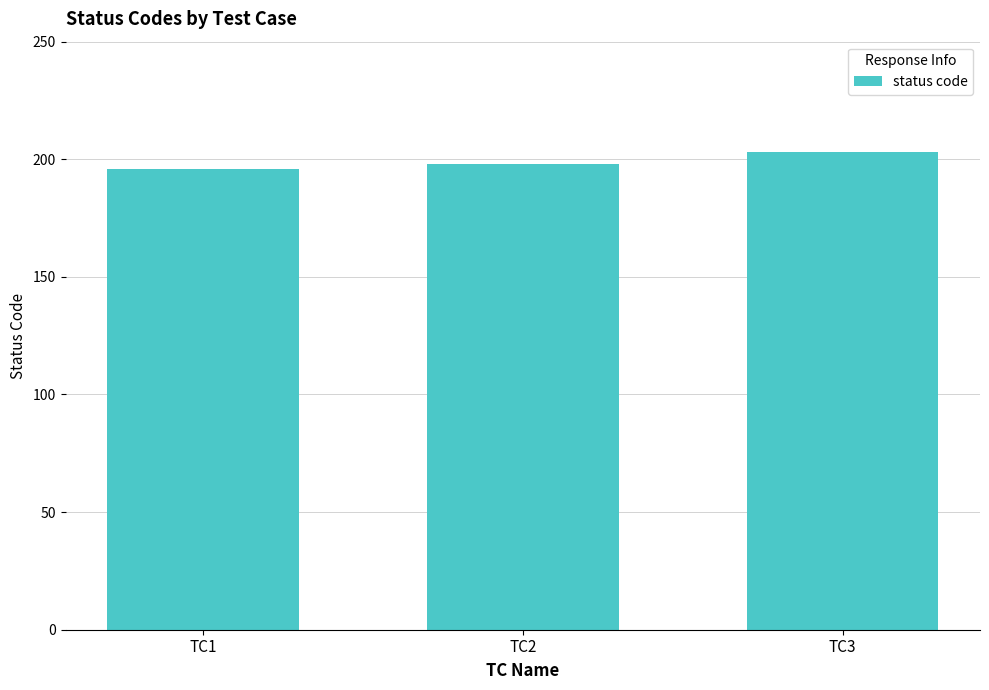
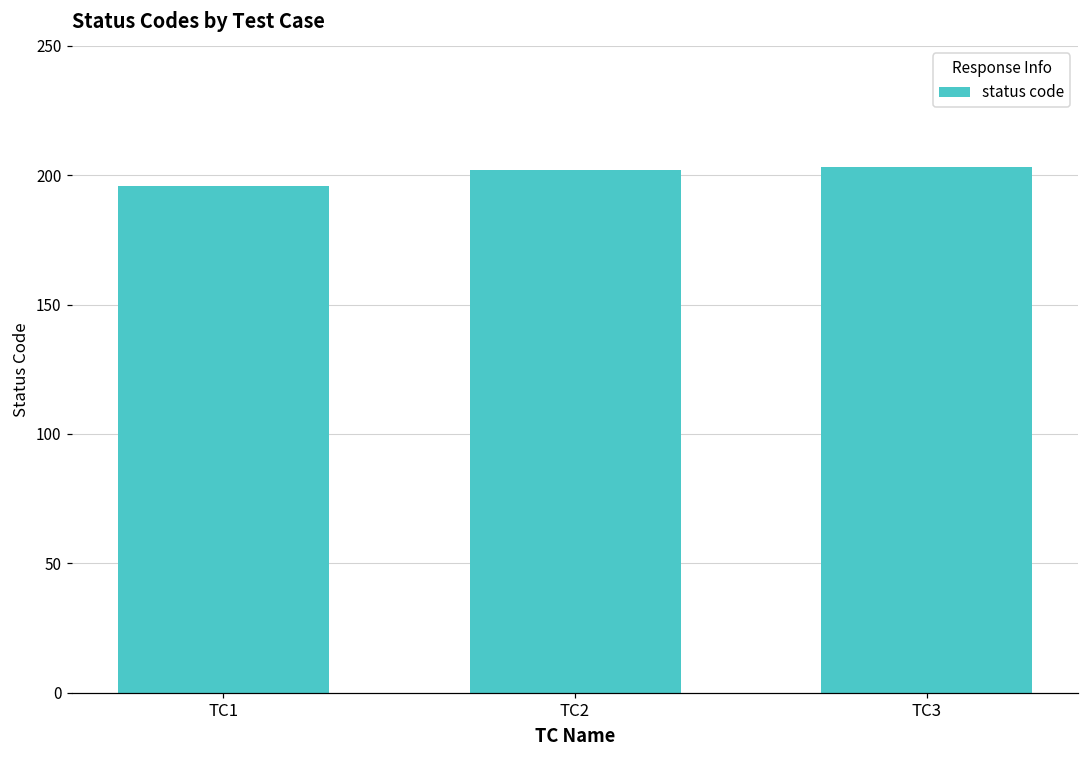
  {
    "TC1": 196,
-   "TC2": 198,
+   "TC2": 202,
    "TC3": 203
  }
